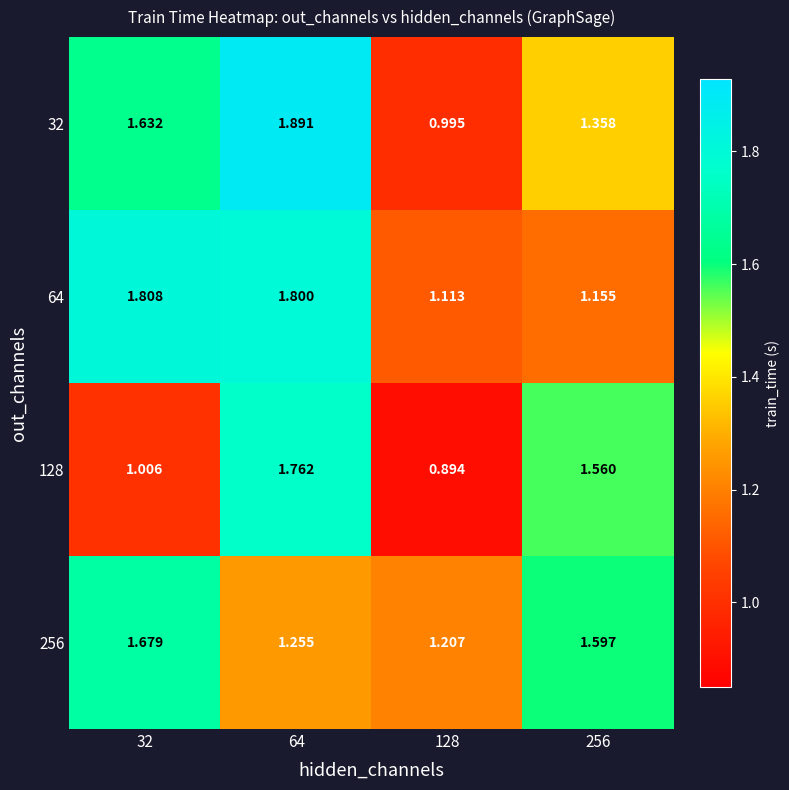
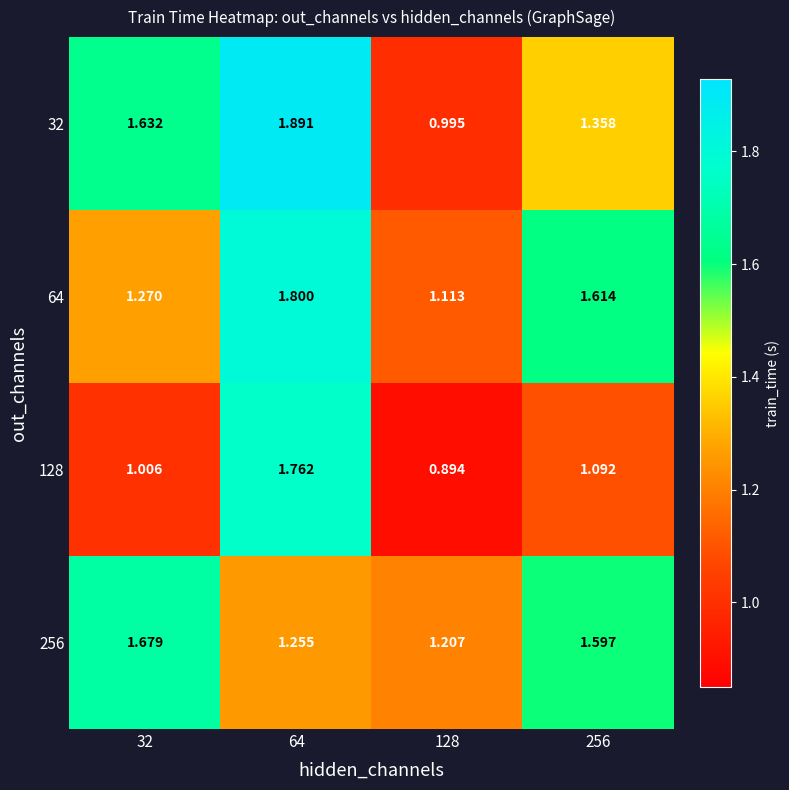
  {
    "32": {
      "32": 1.632,
      "64": 1.891,
      "128": 0.995,
      "256": 1.358
    },
    "64": {
-     "32": 1.808,
+     "32": 1.270,
      "64": 1.800,
      "128": 1.113,
-     "256": 1.155
+     "256": 1.614
    },
    "128": {
      "32": 1.006,
      "64": 1.762,
      "128": 0.894,
-     "256": 1.560
+     "256": 1.092
    },
    "256": {
      "32": 1.679,
      "64": 1.255,
      "128": 1.207,
      "256": 1.597
    }
  }
